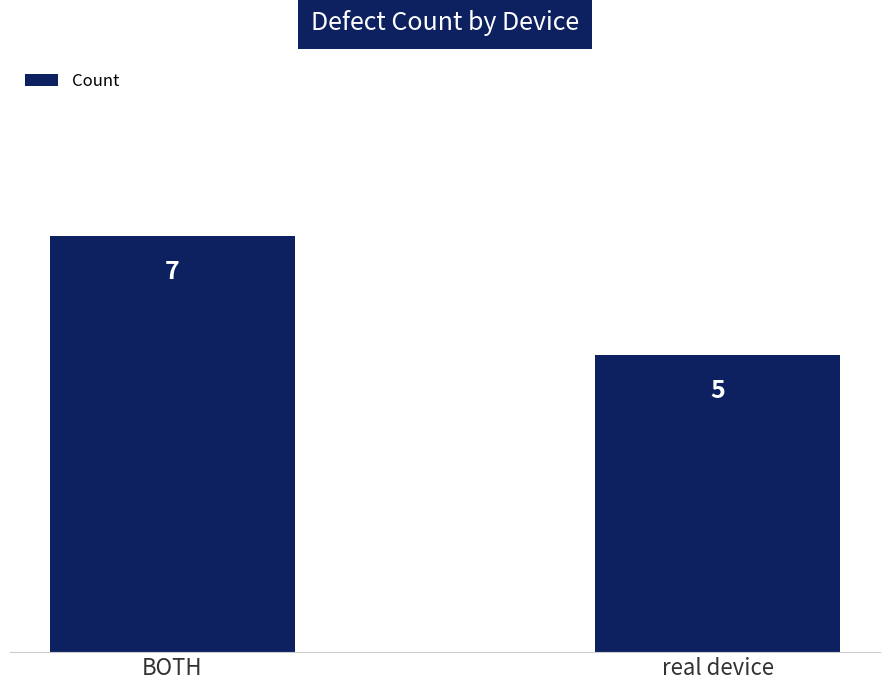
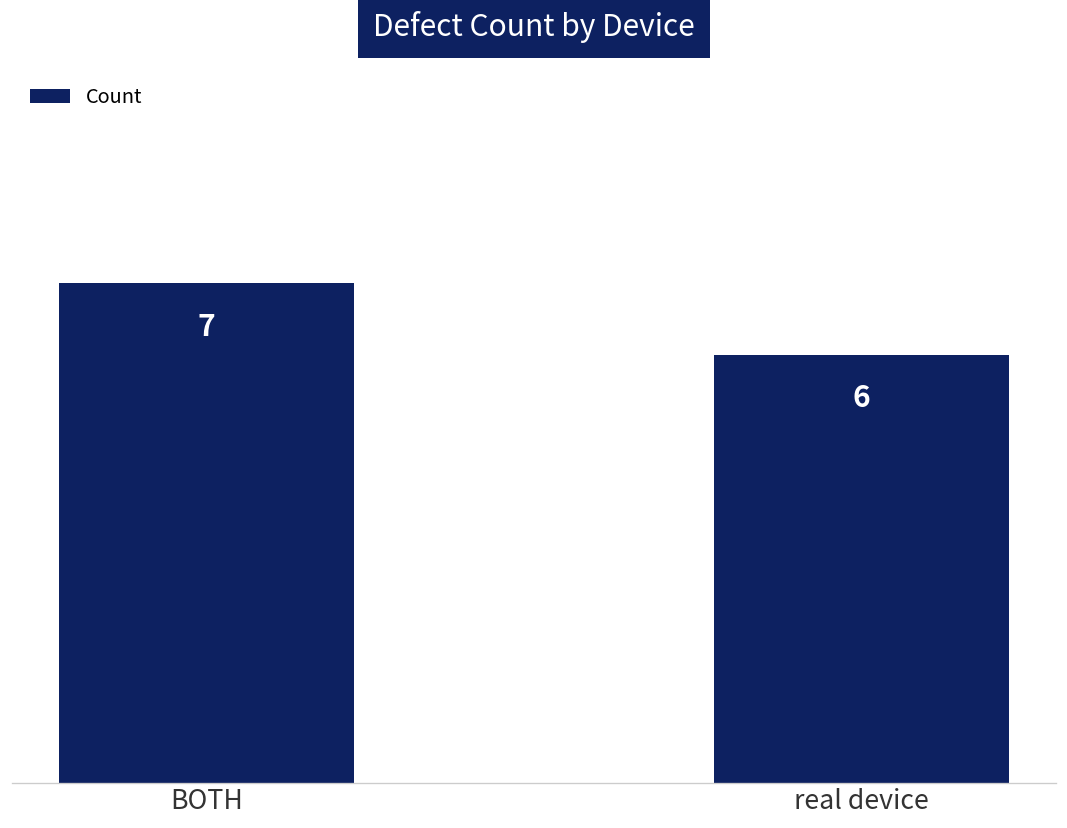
  {
    "BOTH": 7,
-   "real device": 5
+   "real device": 6
  }
